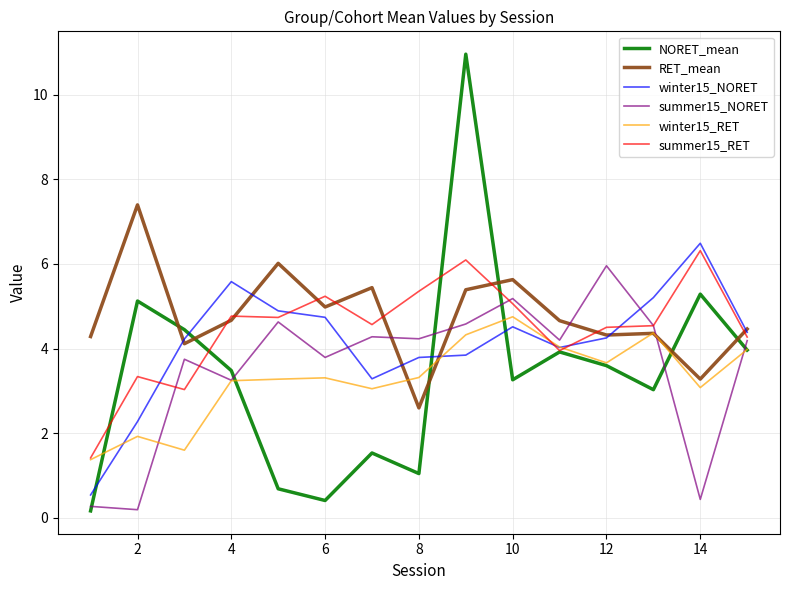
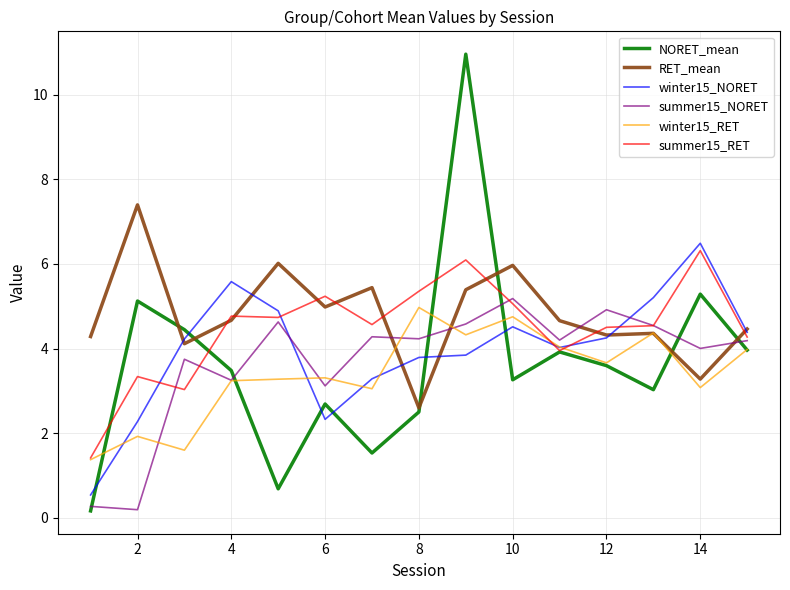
  {
    "NORET_mean": {
      "2": 5.1,
      "4": 3.5,
-     "6": 0.4,
-     "8": 1.0,
+     "6": 2.7,
+     "8": 2.5,
      "10": 3.3,
      "12": 3.6,
      "14": 5.3
    },
    "RET_mean": {
      "2": 7.4,
      "4": 4.7,
      "6": 5.0,
      "8": 2.6,
-     "10": 5.6,
+     "10": 6.0,
      "12": 4.3,
      "14": 3.3
    },
    "winter15_NORET": {
      "2": 2.3,
      "4": 5.6,
-     "6": 4.7,
+     "6": 2.3,
      "8": 3.8,
      "10": 4.5,
      "12": 4.3,
      "14": 6.5
    },
    "summer15_NORET": {
      "2": 0.2,
-     "6": 3.8,
+     "6": 3.1,
      "8": 4.2,
      "10": 5.2,
-     "12": 6.0,
-     "14": 0.4
+     "12": 4.9,
+     "14": 4.0
    },
    "winter15_RET": {
      "2": 1.9,
      "6": 3.3,
-     "8": 3.3,
+     "8": 5.0,
      "10": 4.8,
      "12": 3.7,
      "14": 3.1
    },
    "summer15_RET": {
      "2": 3.3,
      "4": 4.8,
      "6": 5.2,
      "8": 5.4,
      "10": 5.1,
      "12": 4.5,
      "14": 6.3
    }
  }
